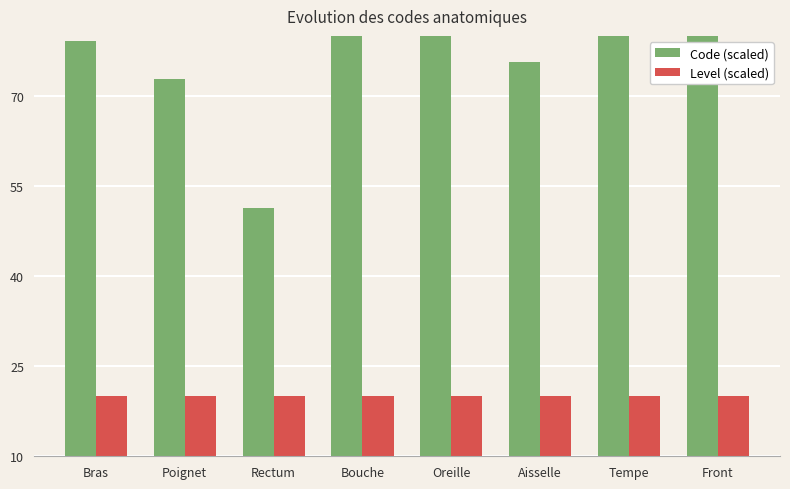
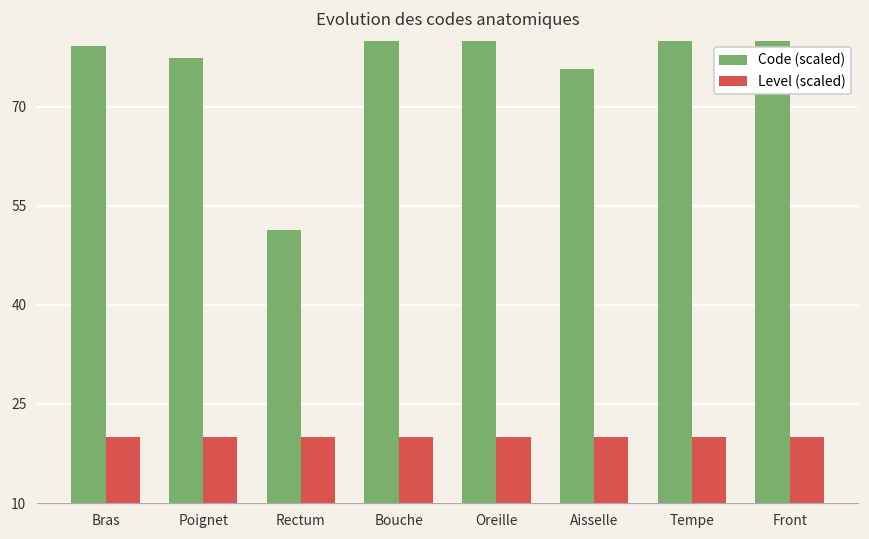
  {
    "Code (scaled)": {
      "Bras": 79,
-     "Poignet": 73,
+     "Poignet": 77,
      "Rectum": 51,
      "Aisselle": 76
    },
    "Level (scaled)": {
      "Bras": 20,
      "Poignet": 20,
      "Rectum": 20,
      "Bouche": 20,
      "Oreille": 20,
      "Aisselle": 20,
      "Tempe": 20,
      "Front": 20
    }
  }
